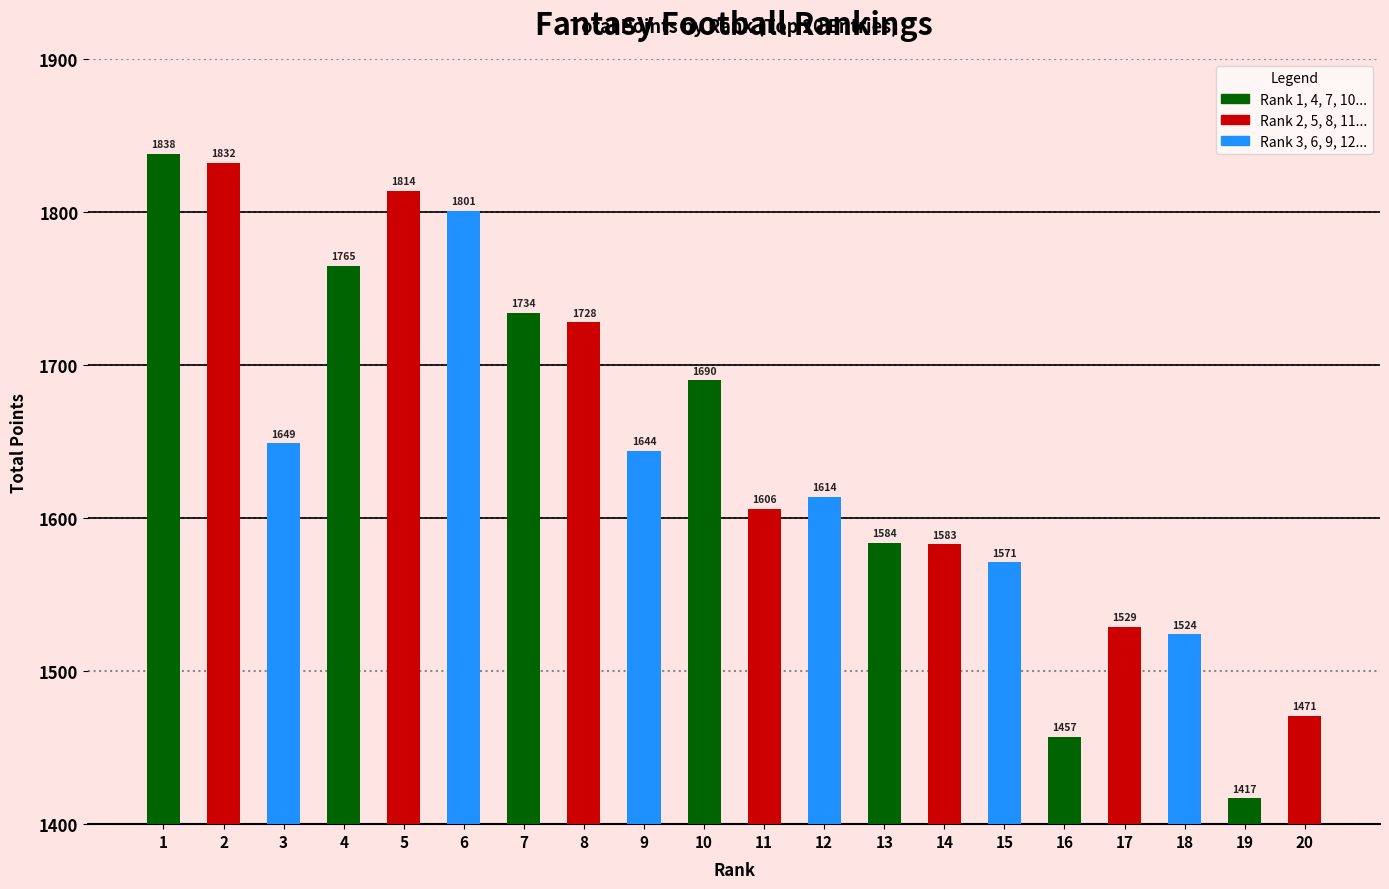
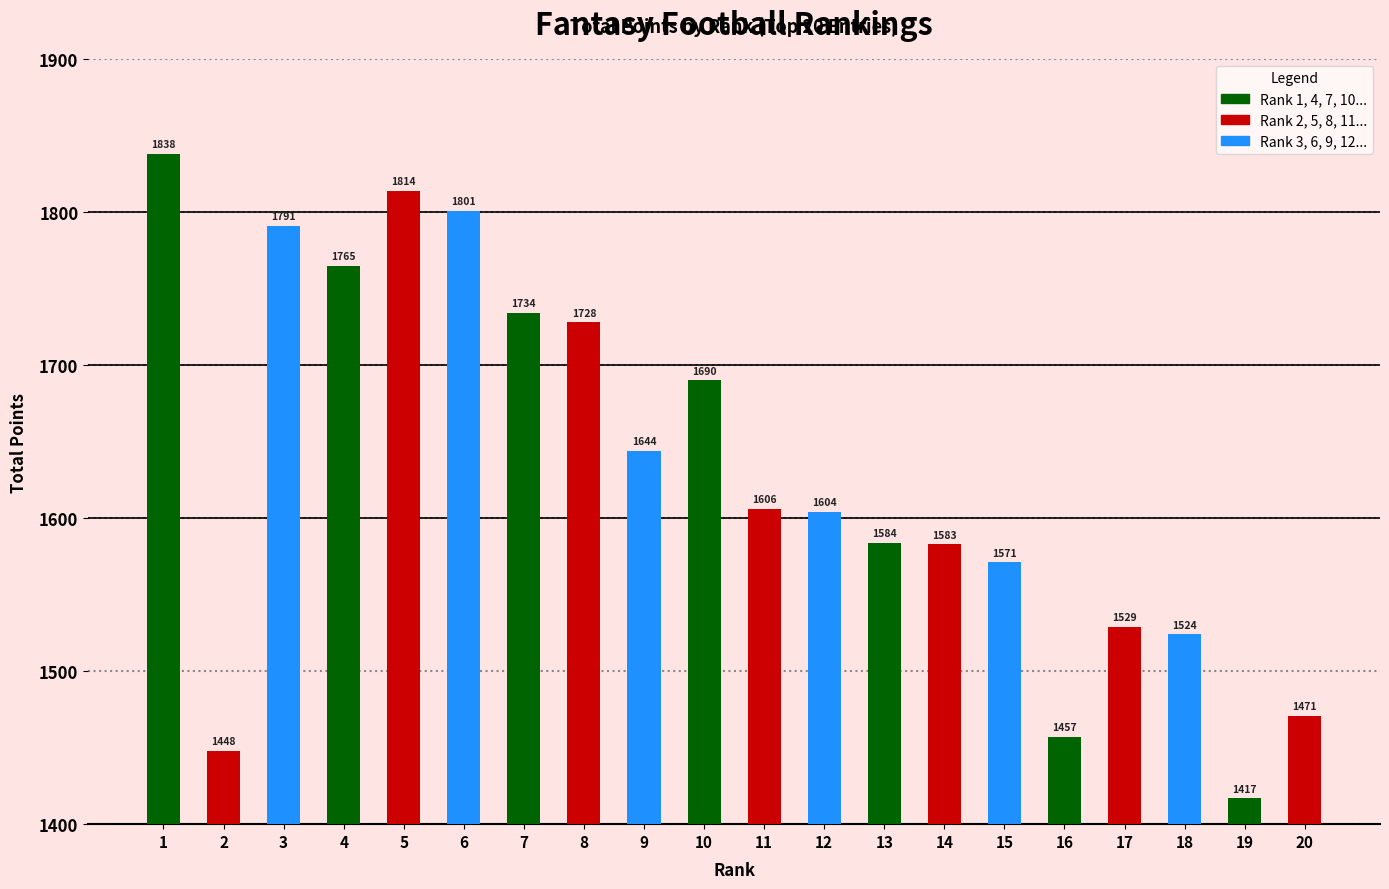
  {
    "1": 1838,
-   "2": 1832,
-   "3": 1649,
+   "2": 1448,
+   "3": 1791,
    "4": 1765,
    "5": 1814,
    "6": 1801,
    "7": 1734,
    "8": 1728,
    "9": 1644,
    "10": 1690,
    "11": 1606,
-   "12": 1614,
+   "12": 1604,
    "13": 1584,
    "14": 1583,
    "15": 1571,
    "16": 1457,
    "17": 1529,
    "18": 1524,
    "19": 1417,
    "20": 1471
  }
